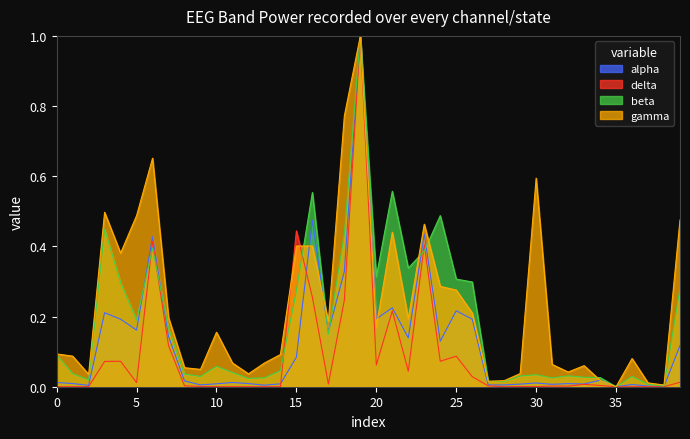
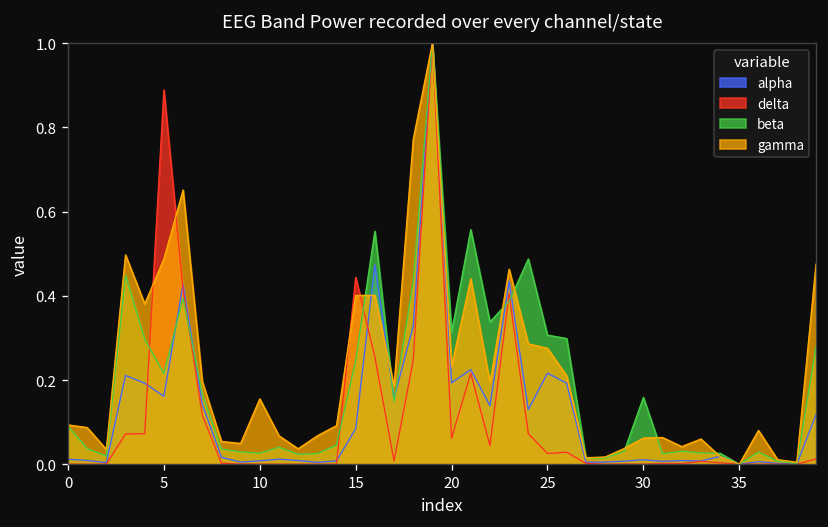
  {
    "alpha": {
      "0": 0.01,
      "5": 0.16,
      "10": 0.01,
      "15": 0.08,
      "20": 0.19,
      "25": 0.22,
      "30": 0.01
    },
    "delta": {
      "0": 0.00,
-     "5": 0.01,
+     "5": 0.89,
      "10": 0.00,
      "15": 0.44,
      "20": 0.06,
-     "25": 0.09,
+     "25": 0.03,
      "30": 0.00
    },
    "beta": {
-     "5": 0.19,
-     "10": 0.06,
-     "15": 0.27,
+     "5": 0.22,
+     "10": 0.03,
+     "15": 0.25,
      "20": 0.31,
      "25": 0.31,
-     "30": 0.03
+     "30": 0.16
    },
    "gamma": {
      "5": 0.49,
      "10": 0.16,
      "15": 0.40,
-     "20": 0.17,
+     "20": 0.23,
      "25": 0.28,
-     "30": 0.59
+     "30": 0.06
    }
  }
